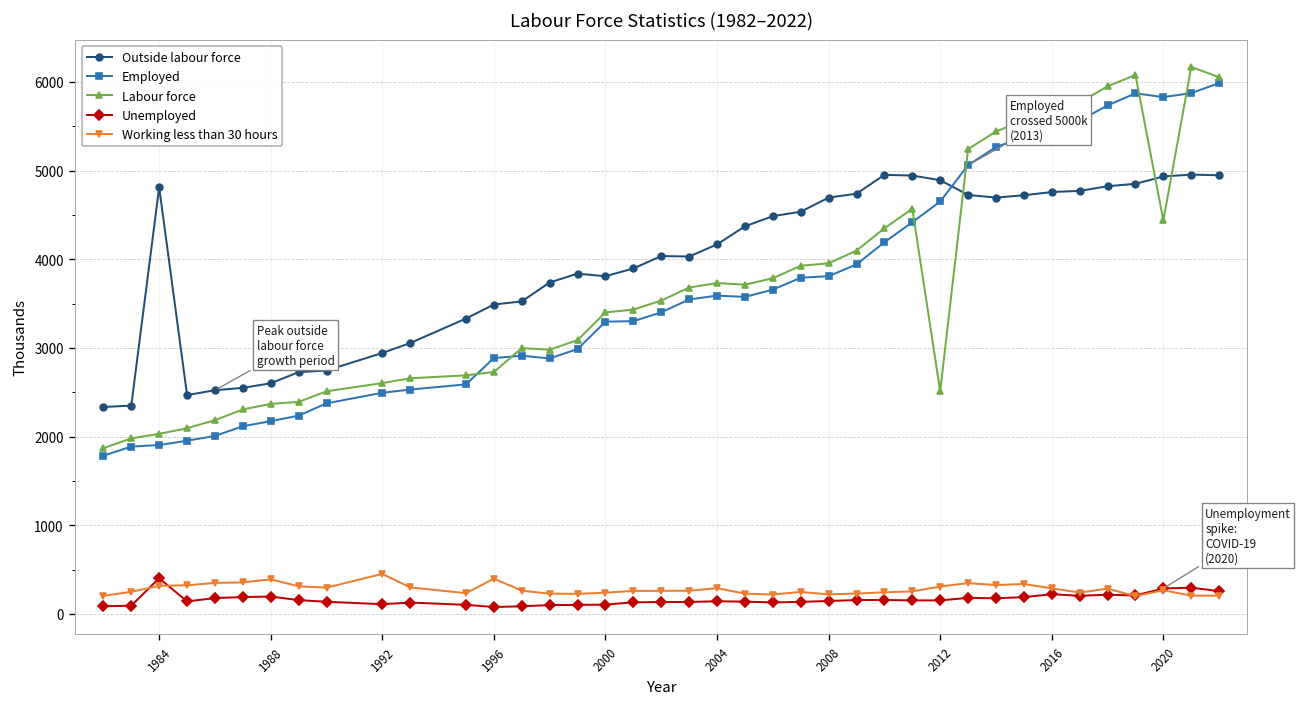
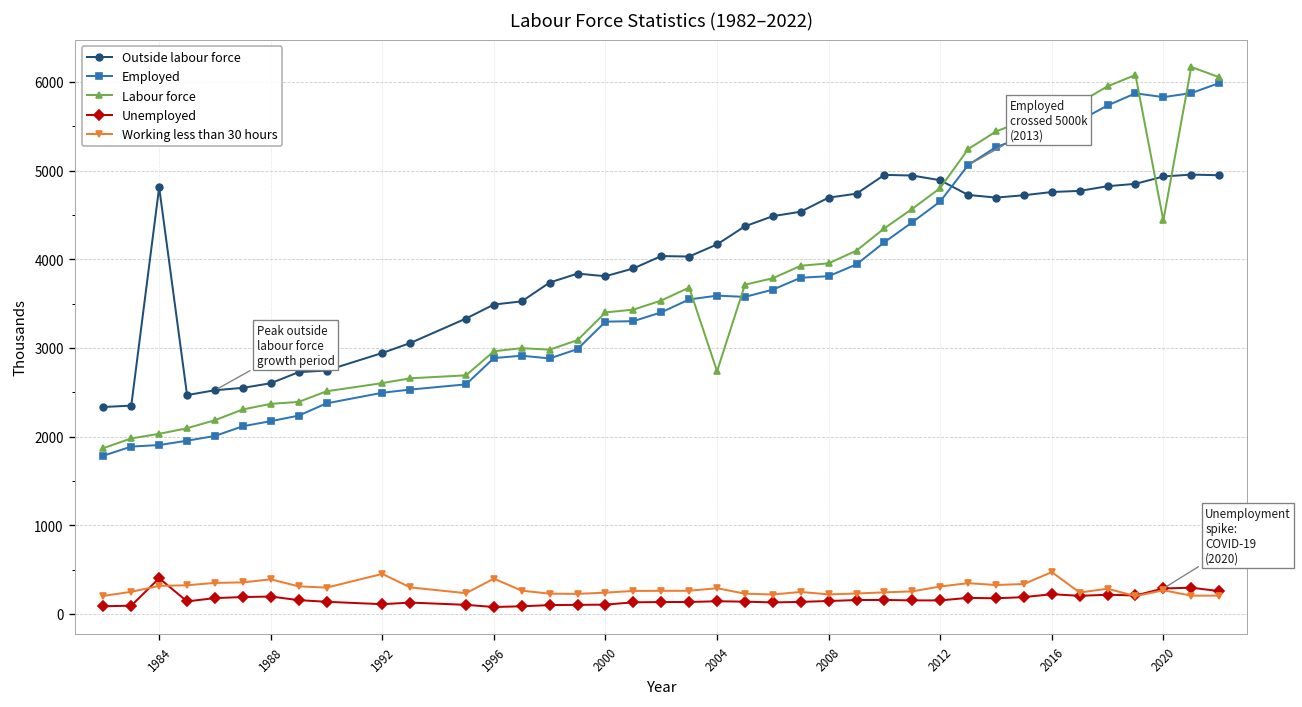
  {
    "Outside labour force": {
      "1984": 4800,
      "1988": 2600,
      "1992": 2900,
      "1996": 3500,
      "2000": 3800,
      "2004": 4200,
      "2008": 4700,
      "2012": 4900,
      "2016": 4800,
      "2020": 4900
    },
    "Employed": {
      "1984": 1900,
      "1988": 2200,
      "1992": 2500,
      "1996": 2900,
      "2000": 3300,
      "2004": 3600,
      "2008": 3800,
      "2012": 4700,
      "2020": 5800
    },
    "Labour force": {
      "1984": 2000,
      "1988": 2400,
      "1992": 2600,
-     "1996": 2700,
+     "1996": 3000,
      "2000": 3400,
-     "2004": 3700,
+     "2004": 2700,
      "2008": 4000,
-     "2012": 2500,
+     "2012": 4800,
      "2020": 4400
    },
    "Unemployed": {
      "1984": 400,
      "1988": 200,
      "1992": 100,
      "1996": 100,
      "2000": 100,
      "2004": 100,
      "2008": 100,
      "2012": 200,
      "2016": 200
    },
    "Working less than 30 hours": {
      "1984": 300,
      "1988": 400,
      "1992": 500,
      "1996": 400,
      "2000": 200,
      "2004": 300,
      "2008": 200,
      "2012": 300,
-     "2016": 300
+     "2016": 500
    }
  }
